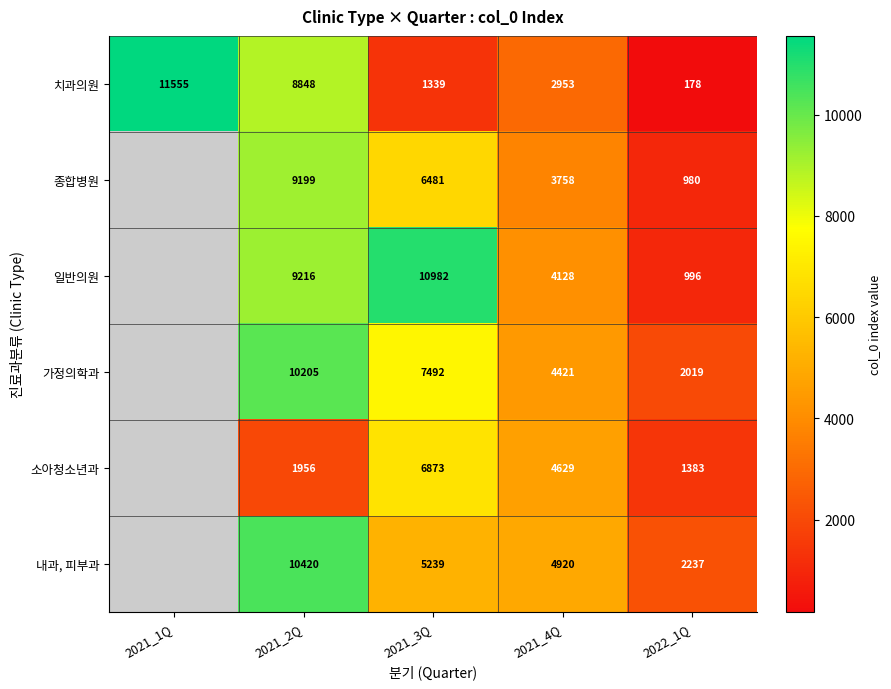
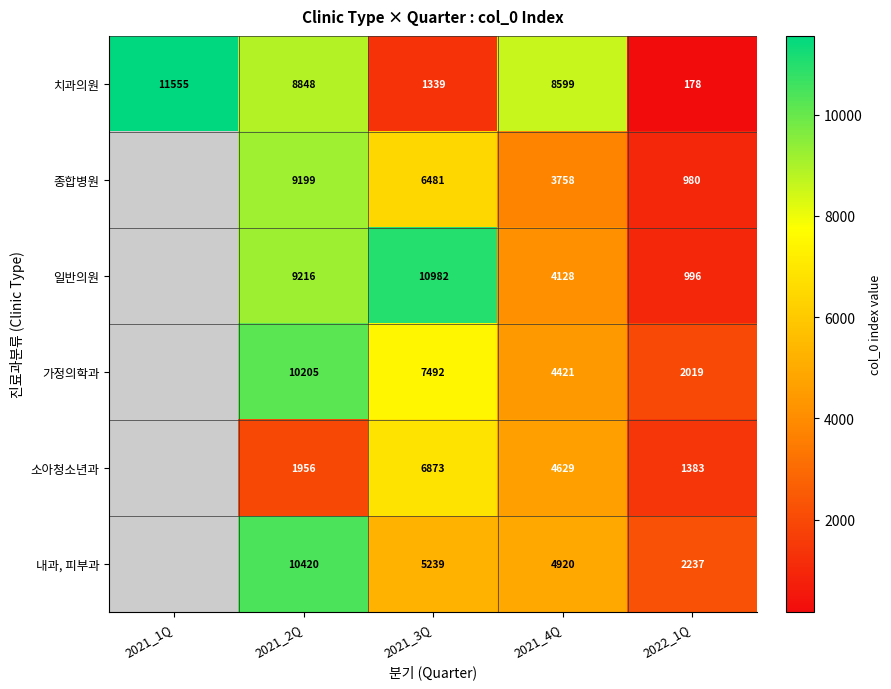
  {
    "치과의원": {
      "2021_1Q": 11555,
      "2021_2Q": 8848,
      "2021_3Q": 1339,
-     "2021_4Q": 2953,
+     "2021_4Q": 8599,
      "2022_1Q": 178
    },
    "종합병원": {
      "2021_2Q": 9199,
      "2021_3Q": 6481,
      "2021_4Q": 3758,
      "2022_1Q": 980
    },
    "일반의원": {
      "2021_2Q": 9216,
      "2021_3Q": 10982,
      "2021_4Q": 4128,
      "2022_1Q": 996
    },
    "가정의학과": {
      "2021_2Q": 10205,
      "2021_3Q": 7492,
      "2021_4Q": 4421,
      "2022_1Q": 2019
    },
    "소아청소년과": {
      "2021_2Q": 1956,
      "2021_3Q": 6873,
      "2021_4Q": 4629,
      "2022_1Q": 1383
    },
    "내과, 피부과": {
      "2021_2Q": 10420,
      "2021_3Q": 5239,
      "2021_4Q": 4920,
      "2022_1Q": 2237
    }
  }
